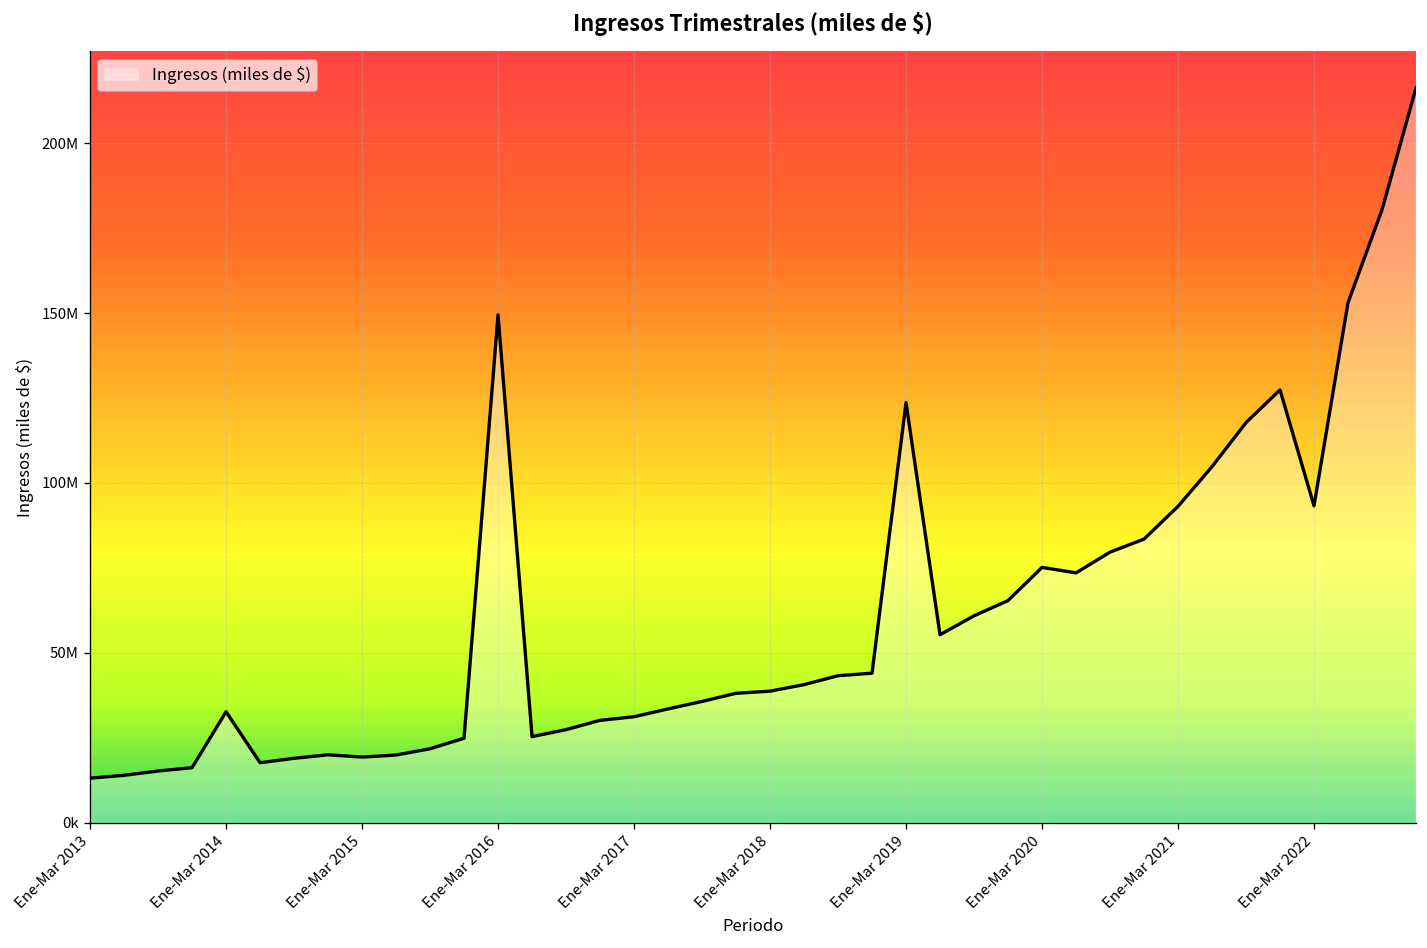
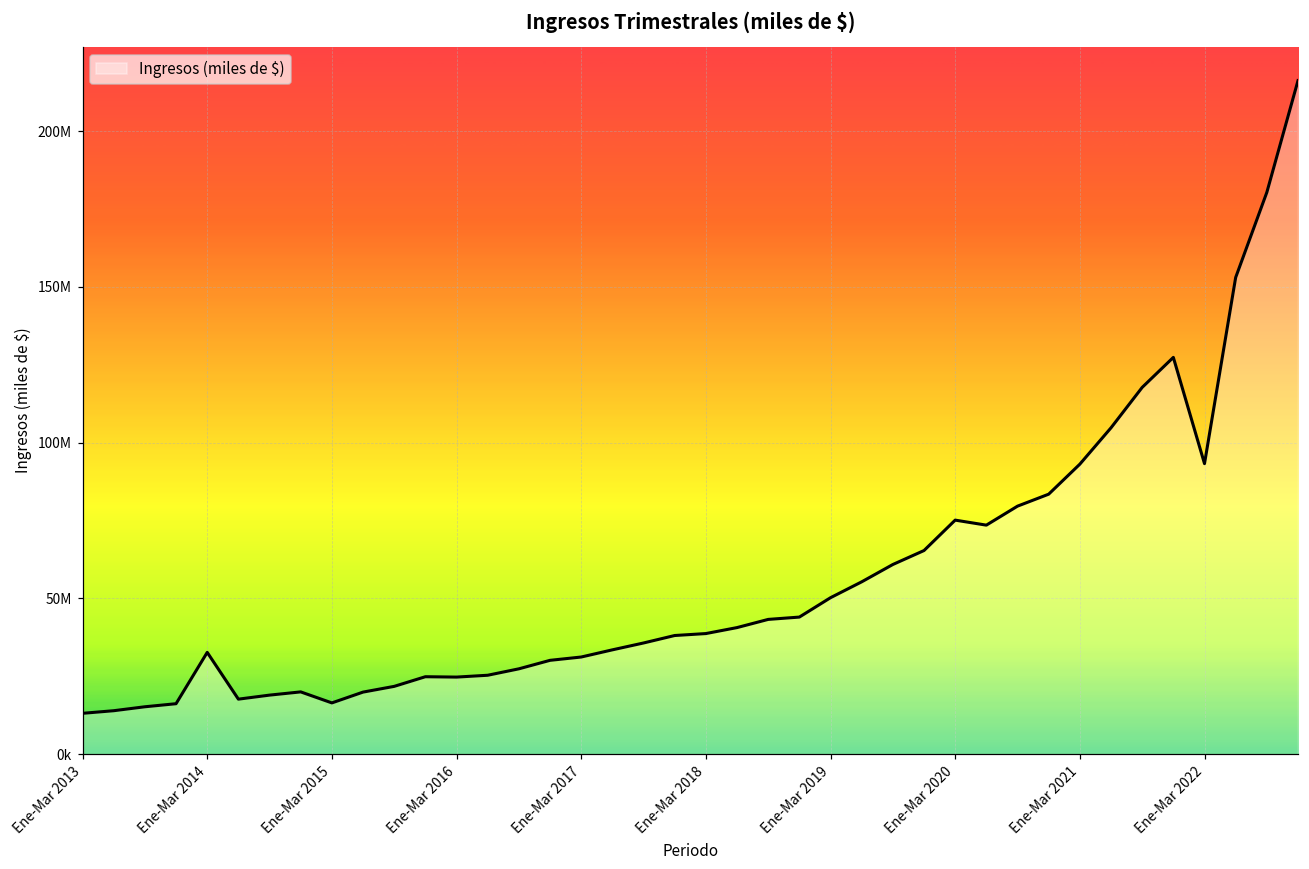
  {
    "Ene-Mar 2013": 13000000,
    "Ene-Mar 2014": 33000000,
-   "Ene-Mar 2015": 19000000,
-   "Ene-Mar 2016": 149000000,
+   "Ene-Mar 2015": 16000000,
+   "Ene-Mar 2016": 25000000,
    "Ene-Mar 2017": 31000000,
    "Ene-Mar 2018": 39000000,
-   "Ene-Mar 2019": 124000000,
+   "Ene-Mar 2019": 50000000,
    "Ene-Mar 2020": 75000000,
    "Ene-Mar 2021": 93000000,
    "Ene-Mar 2022": 93000000
  }
